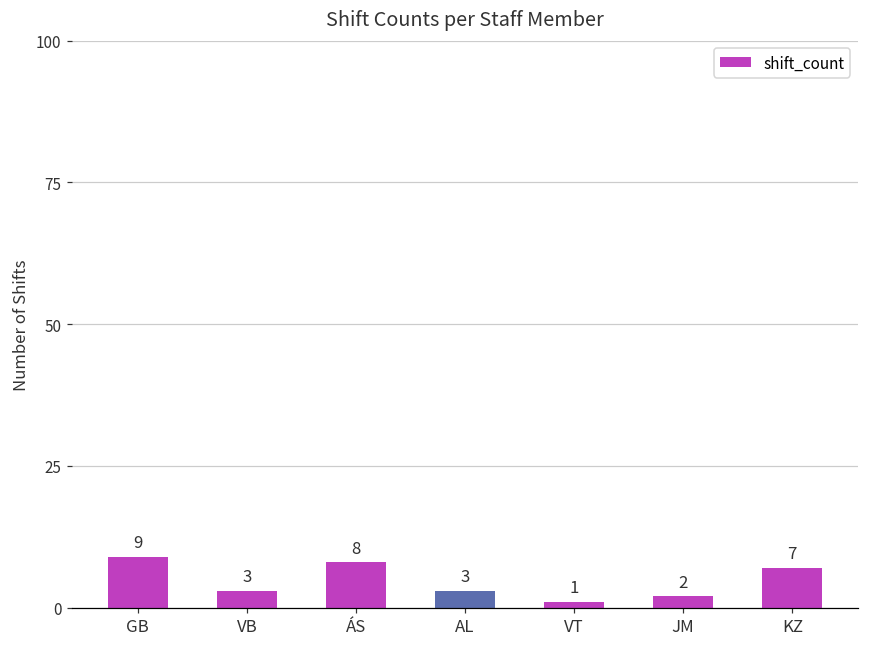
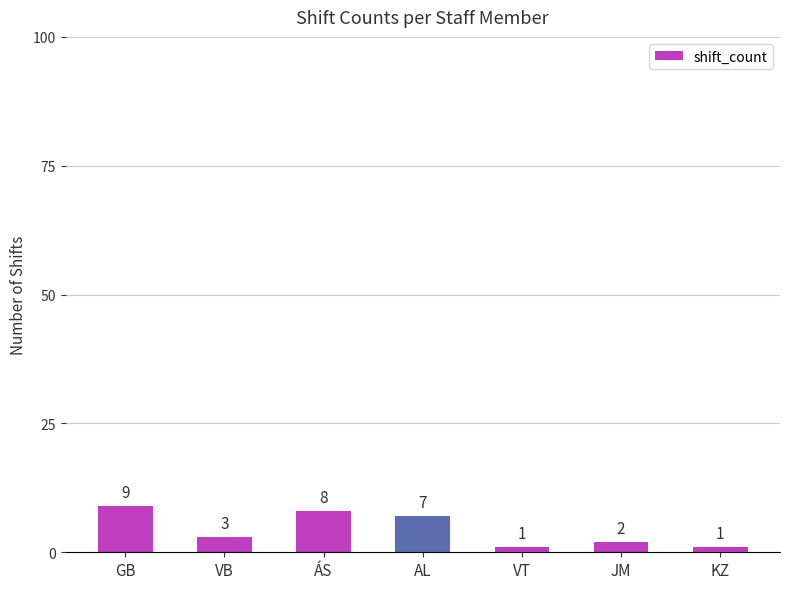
  {
    "GB": 9,
    "VB": 3,
    "ÁS": 8,
-   "AL": 3,
+   "AL": 7,
    "VT": 1,
    "JM": 2,
-   "KZ": 7
+   "KZ": 1
  }
